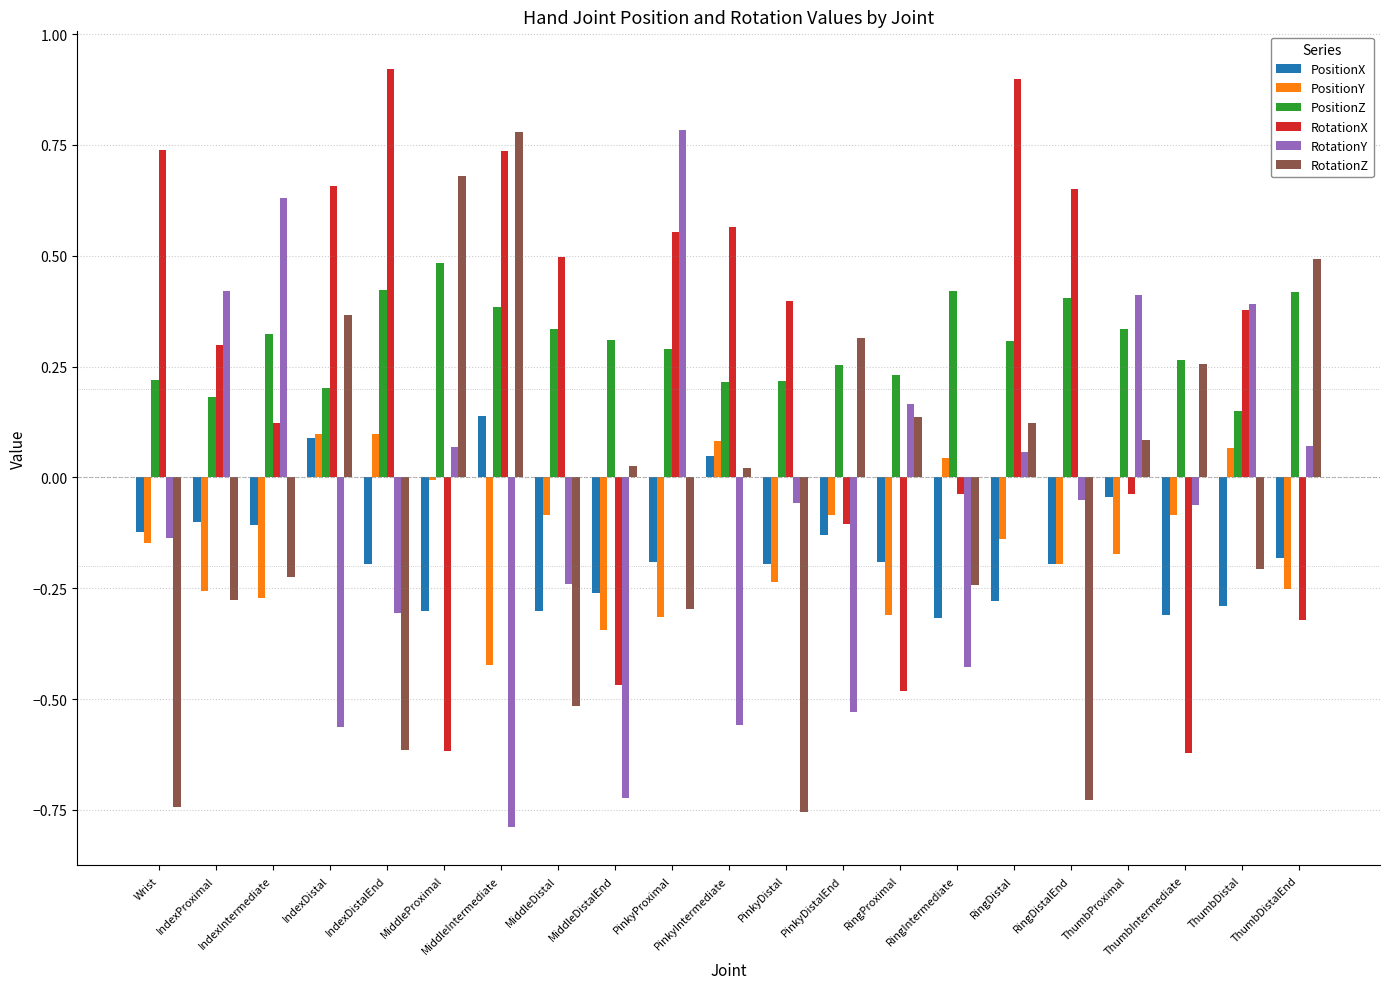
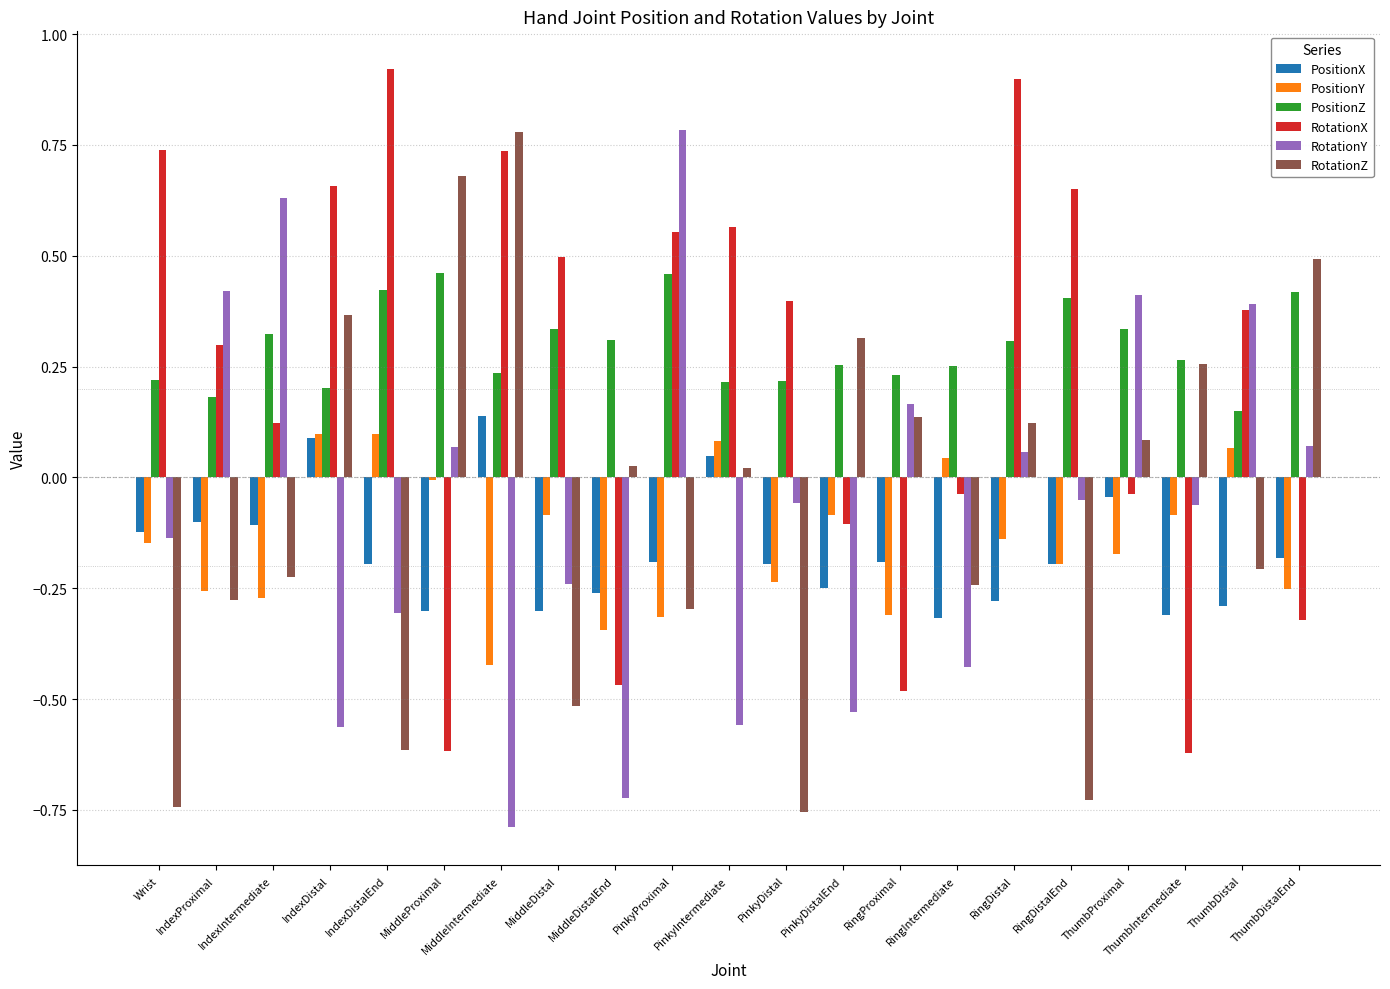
  {
    "PositionX": {
      "Wrist": -0.12,
      "IndexProximal": -0.10,
      "IndexIntermediate": -0.11,
      "IndexDistal": 0.09,
      "IndexDistalEnd": -0.19,
      "MiddleProximal": -0.30,
      "MiddleIntermediate": 0.14,
      "MiddleDistal": -0.30,
      "MiddleDistalEnd": -0.26,
      "PinkyProximal": -0.19,
      "PinkyIntermediate": 0.05,
      "PinkyDistal": -0.20,
-     "PinkyDistalEnd": -0.13,
+     "PinkyDistalEnd": -0.25,
      "RingProximal": -0.19,
      "RingIntermediate": -0.32,
      "RingDistal": -0.28,
      "RingDistalEnd": -0.19,
      "ThumbProximal": -0.04,
      "ThumbIntermediate": -0.31,
      "ThumbDistal": -0.29,
      "ThumbDistalEnd": -0.18
    },
    "PositionY": {
      "Wrist": -0.15,
      "IndexProximal": -0.26,
      "IndexIntermediate": -0.27,
      "IndexDistal": 0.10,
      "IndexDistalEnd": 0.10,
      "MiddleProximal": -0.01,
      "MiddleIntermediate": -0.42,
      "MiddleDistal": -0.09,
      "MiddleDistalEnd": -0.35,
      "PinkyProximal": -0.32,
      "PinkyIntermediate": 0.08,
      "PinkyDistal": -0.24,
      "PinkyDistalEnd": -0.09,
      "RingProximal": -0.31,
      "RingIntermediate": 0.04,
      "RingDistal": -0.14,
      "RingDistalEnd": -0.20,
      "ThumbProximal": -0.17,
      "ThumbIntermediate": -0.09,
      "ThumbDistal": 0.07,
      "ThumbDistalEnd": -0.25
    },
    "PositionZ": {
      "Wrist": 0.22,
      "IndexProximal": 0.18,
      "IndexIntermediate": 0.32,
      "IndexDistal": 0.20,
      "IndexDistalEnd": 0.42,
-     "MiddleProximal": 0.48,
-     "MiddleIntermediate": 0.38,
+     "MiddleProximal": 0.46,
+     "MiddleIntermediate": 0.24,
      "MiddleDistal": 0.33,
      "MiddleDistalEnd": 0.31,
-     "PinkyProximal": 0.29,
+     "PinkyProximal": 0.46,
      "PinkyIntermediate": 0.21,
      "PinkyDistal": 0.22,
      "PinkyDistalEnd": 0.25,
      "RingProximal": 0.23,
-     "RingIntermediate": 0.42,
+     "RingIntermediate": 0.25,
      "RingDistal": 0.31,
      "RingDistalEnd": 0.40,
      "ThumbProximal": 0.34,
      "ThumbIntermediate": 0.27,
      "ThumbDistal": 0.15,
      "ThumbDistalEnd": 0.42
    },
    "RotationX": {
      "Wrist": 0.74,
      "IndexProximal": 0.30,
      "IndexIntermediate": 0.12,
      "IndexDistal": 0.66,
      "IndexDistalEnd": 0.92,
      "MiddleProximal": -0.62,
      "MiddleIntermediate": 0.74,
      "MiddleDistal": 0.50,
      "MiddleDistalEnd": -0.47,
      "PinkyProximal": 0.55,
      "PinkyIntermediate": 0.57,
      "PinkyDistal": 0.40,
      "PinkyDistalEnd": -0.11,
      "RingProximal": -0.48,
      "RingIntermediate": -0.04,
      "RingDistal": 0.90,
      "RingDistalEnd": 0.65,
      "ThumbProximal": -0.04,
      "ThumbIntermediate": -0.62,
      "ThumbDistal": 0.38,
      "ThumbDistalEnd": -0.32
    },
    "RotationY": {
      "Wrist": -0.14,
      "IndexProximal": 0.42,
      "IndexIntermediate": 0.63,
      "IndexDistal": -0.56,
      "IndexDistalEnd": -0.30,
      "MiddleProximal": 0.07,
      "MiddleIntermediate": -0.79,
      "MiddleDistal": -0.24,
      "MiddleDistalEnd": -0.72,
      "PinkyProximal": 0.78,
      "PinkyIntermediate": -0.56,
      "PinkyDistal": -0.06,
      "PinkyDistalEnd": -0.53,
      "RingProximal": 0.17,
      "RingIntermediate": -0.43,
      "RingDistal": 0.06,
      "RingDistalEnd": -0.05,
      "ThumbProximal": 0.41,
      "ThumbIntermediate": -0.06,
      "ThumbDistal": 0.39,
      "ThumbDistalEnd": 0.07
    },
    "RotationZ": {
      "Wrist": -0.74,
      "IndexProximal": -0.28,
      "IndexIntermediate": -0.22,
      "IndexDistal": 0.37,
      "IndexDistalEnd": -0.61,
      "MiddleProximal": 0.68,
      "MiddleIntermediate": 0.78,
      "MiddleDistal": -0.51,
      "MiddleDistalEnd": 0.03,
      "PinkyProximal": -0.30,
      "PinkyIntermediate": 0.02,
      "PinkyDistal": -0.75,
      "PinkyDistalEnd": 0.32,
      "RingProximal": 0.14,
      "RingIntermediate": -0.24,
      "RingDistal": 0.12,
      "RingDistalEnd": -0.73,
      "ThumbProximal": 0.08,
      "ThumbIntermediate": 0.26,
      "ThumbDistal": -0.21,
      "ThumbDistalEnd": 0.49
    }
  }
